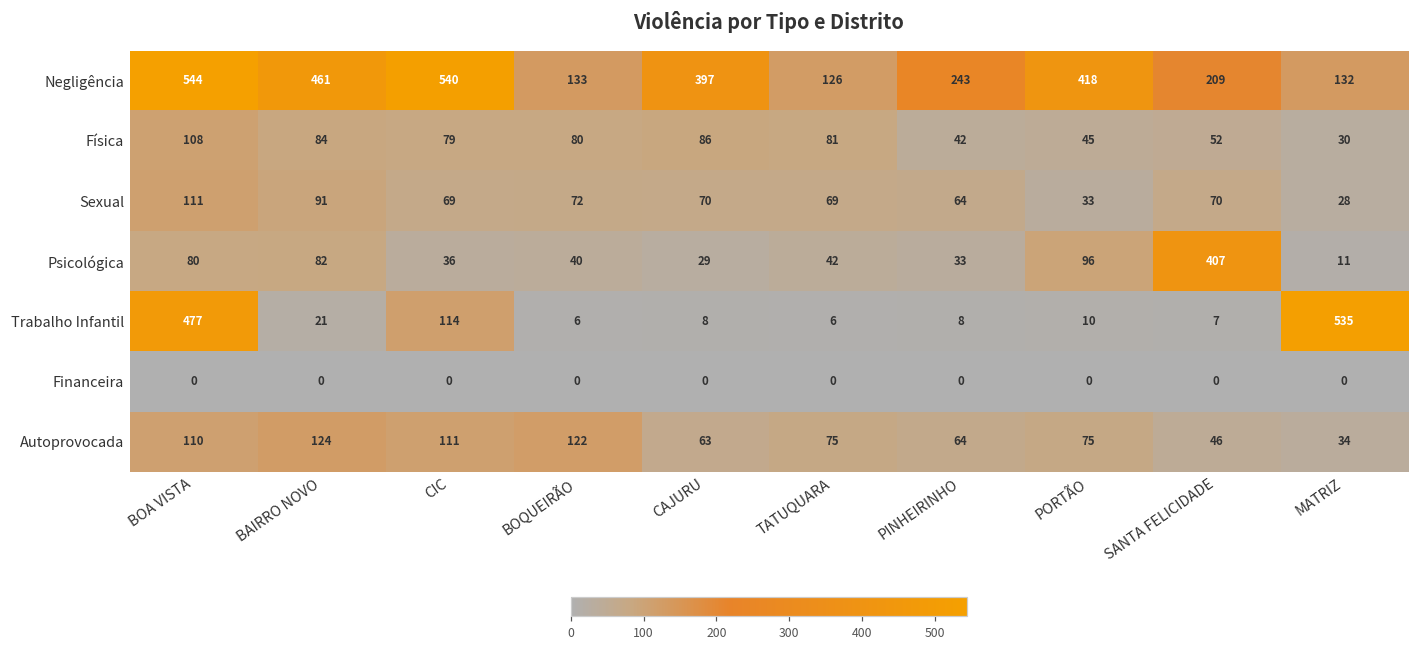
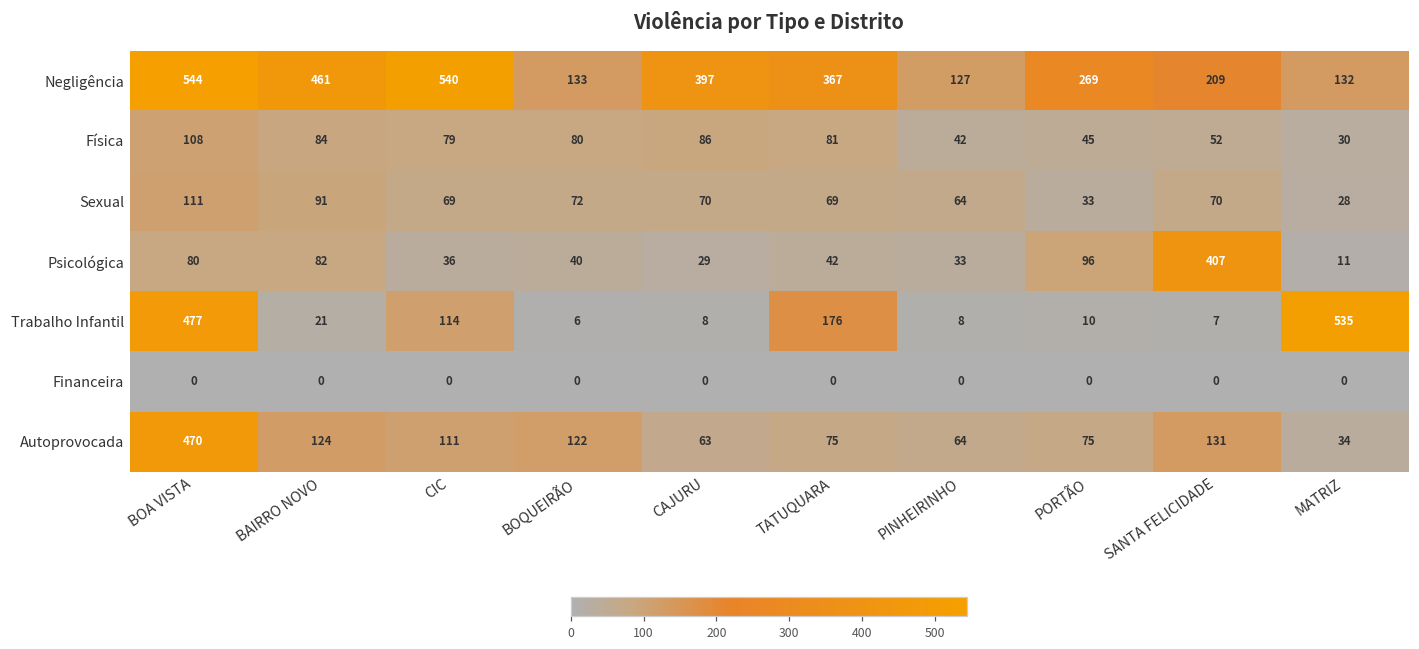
  {
    "Negligência": {
      "BOA VISTA": 544,
      "BAIRRO NOVO": 461,
      "CIC": 540,
      "BOQUEIRÃO": 133,
      "CAJURU": 397,
-     "TATUQUARA": 126,
-     "PINHEIRINHO": 243,
-     "PORTÃO": 418,
+     "TATUQUARA": 367,
+     "PINHEIRINHO": 127,
+     "PORTÃO": 269,
      "SANTA FELICIDADE": 209,
      "MATRIZ": 132
    },
    "Física": {
      "BOA VISTA": 108,
      "BAIRRO NOVO": 84,
      "CIC": 79,
      "BOQUEIRÃO": 80,
      "CAJURU": 86,
      "TATUQUARA": 81,
      "PINHEIRINHO": 42,
      "PORTÃO": 45,
      "SANTA FELICIDADE": 52,
      "MATRIZ": 30
    },
    "Sexual": {
      "BOA VISTA": 111,
      "BAIRRO NOVO": 91,
      "CIC": 69,
      "BOQUEIRÃO": 72,
      "CAJURU": 70,
      "TATUQUARA": 69,
      "PINHEIRINHO": 64,
      "PORTÃO": 33,
      "SANTA FELICIDADE": 70,
      "MATRIZ": 28
    },
    "Psicológica": {
      "BOA VISTA": 80,
      "BAIRRO NOVO": 82,
      "CIC": 36,
      "BOQUEIRÃO": 40,
      "CAJURU": 29,
      "TATUQUARA": 42,
      "PINHEIRINHO": 33,
      "PORTÃO": 96,
      "SANTA FELICIDADE": 407,
      "MATRIZ": 11
    },
    "Trabalho Infantil": {
      "BOA VISTA": 477,
      "BAIRRO NOVO": 21,
      "CIC": 114,
      "BOQUEIRÃO": 6,
      "CAJURU": 8,
-     "TATUQUARA": 6,
+     "TATUQUARA": 176,
      "PINHEIRINHO": 8,
      "PORTÃO": 10,
      "SANTA FELICIDADE": 7,
      "MATRIZ": 535
    },
    "Financeira": {
      "BOA VISTA": 0,
      "BAIRRO NOVO": 0,
      "CIC": 0,
      "BOQUEIRÃO": 0,
      "CAJURU": 0,
      "TATUQUARA": 0,
      "PINHEIRINHO": 0,
      "PORTÃO": 0,
      "SANTA FELICIDADE": 0,
      "MATRIZ": 0
    },
    "Autoprovocada": {
-     "BOA VISTA": 110,
+     "BOA VISTA": 470,
      "BAIRRO NOVO": 124,
      "CIC": 111,
      "BOQUEIRÃO": 122,
      "CAJURU": 63,
      "TATUQUARA": 75,
      "PINHEIRINHO": 64,
      "PORTÃO": 75,
-     "SANTA FELICIDADE": 46,
+     "SANTA FELICIDADE": 131,
      "MATRIZ": 34
    }
  }
